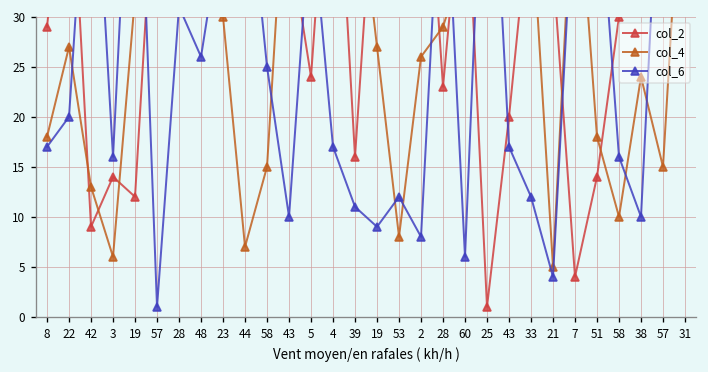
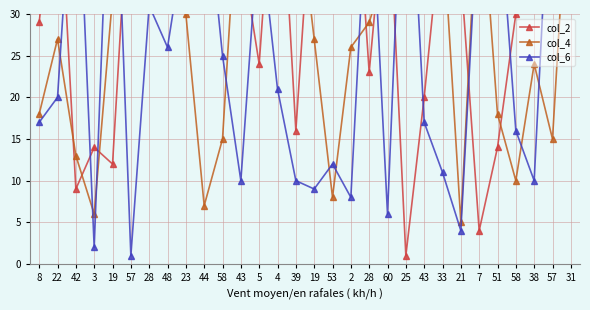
  {
    "col_6": {
      "8": 17,
      "22": 20,
-     "3": 16,
+     "3": 2,
      "48": 26,
-     "4": 17,
-     "39": 11,
+     "4": 21,
+     "39": 10,
      "53": 12,
      "2": 8,
      "60": 6,
-     "33": 12,
+     "33": 11,
      "21": 4,
      "38": 10
    }
  }
